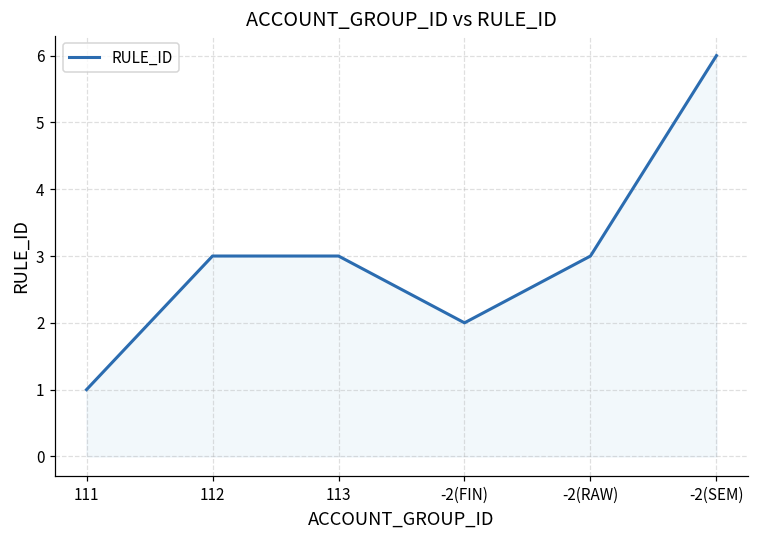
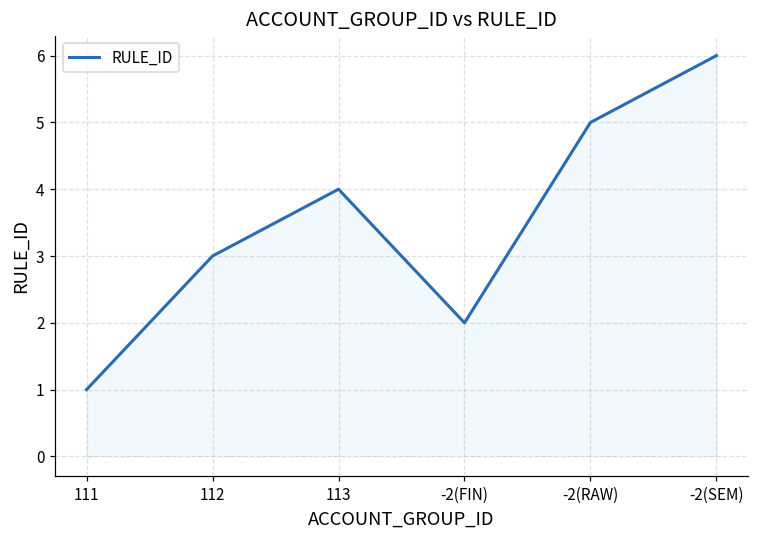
  {
    "111": 1,
    "112": 3,
-   "113": 3,
+   "113": 4,
    "-2(FIN)": 2,
-   "-2(RAW)": 3,
+   "-2(RAW)": 5,
    "-2(SEM)": 6
  }
